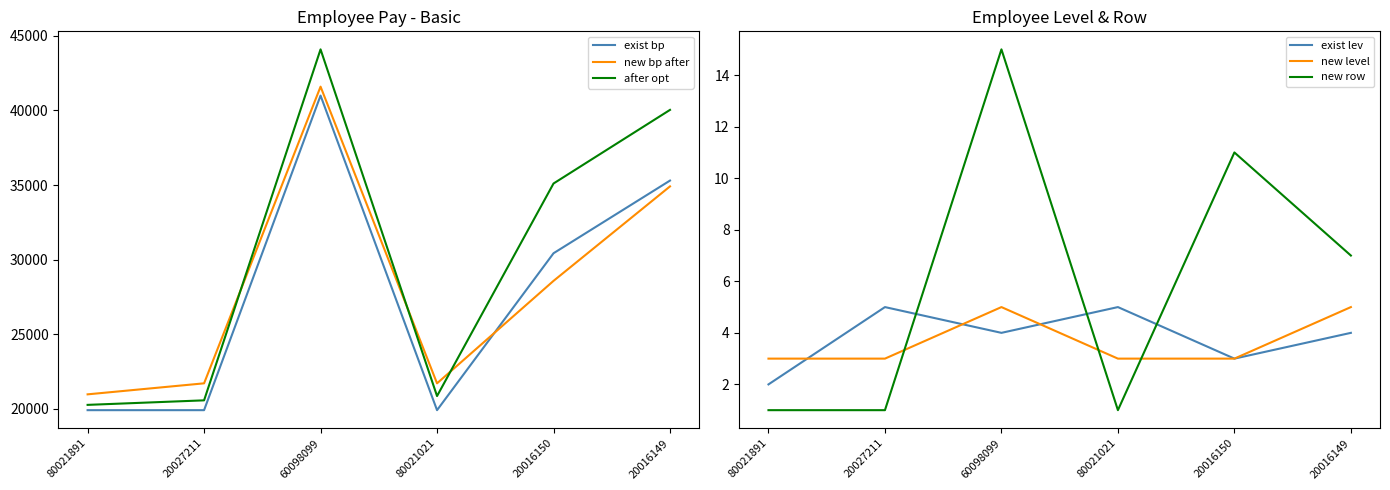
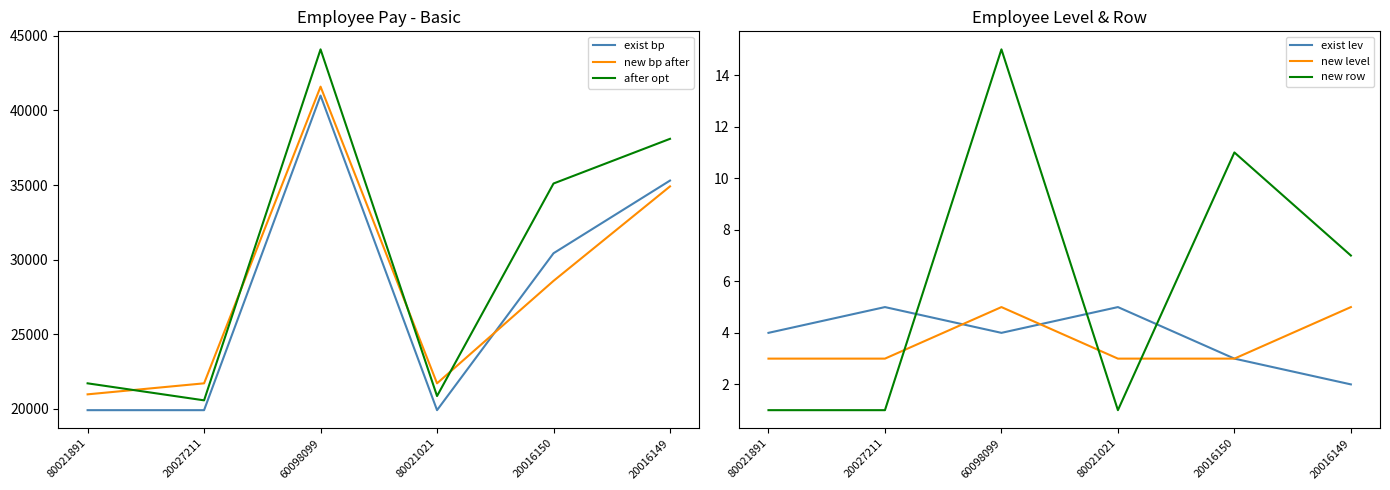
  {
    "Employee Pay - Basic": {
      "exist bp": {
        "80021891": 19900,
        "20027211": 19900,
        "60098099": 41000,
        "80021021": 19900,
        "20016150": 30400,
        "20016149": 35300
      },
      "new bp after": {
        "80021891": 21000,
        "20027211": 21700,
        "60098099": 41600,
        "80021021": 21700,
        "20016150": 28600,
        "20016149": 34900
      },
      "after opt": {
-       "80021891": 20300,
+       "80021891": 21700,
        "20027211": 20600,
        "60098099": 44100,
        "80021021": 20800,
        "20016150": 35100,
-       "20016149": 40000
+       "20016149": 38100
      }
    },
    "Employee Level & Row": {
      "exist lev": {
-       "80021891": 2,
+       "80021891": 4,
        "20027211": 5,
        "60098099": 4,
        "80021021": 5,
-       "20016149": 4
+       "20016149": 2
      },
      "new level": {
        "80021891": 3,
        "20027211": 3,
        "60098099": 5,
        "80021021": 3,
        "20016149": 5
      },
      "new row": {
        "80021891": 1,
        "20027211": 1,
        "60098099": 15,
        "80021021": 1,
        "20016150": 11,
        "20016149": 7
      }
    }
  }
